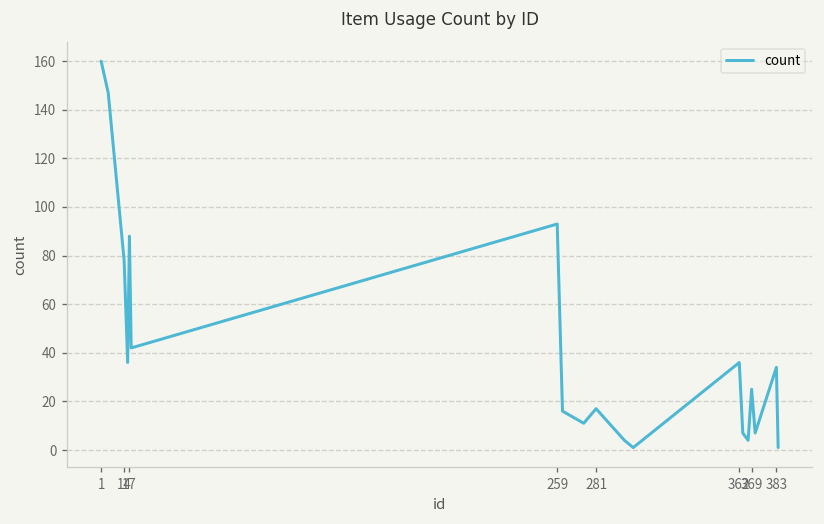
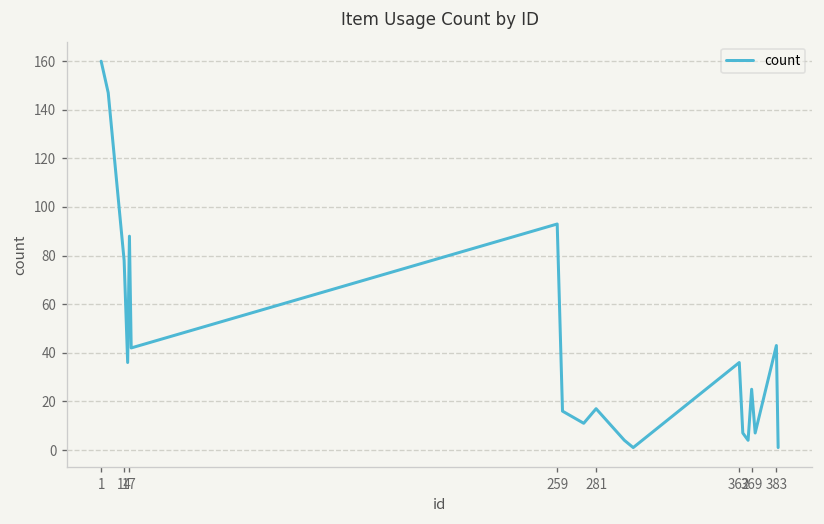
  {
    "1": 160,
    "259": 93,
    "281": 17,
-   "383": 34
+   "383": 43
  }
